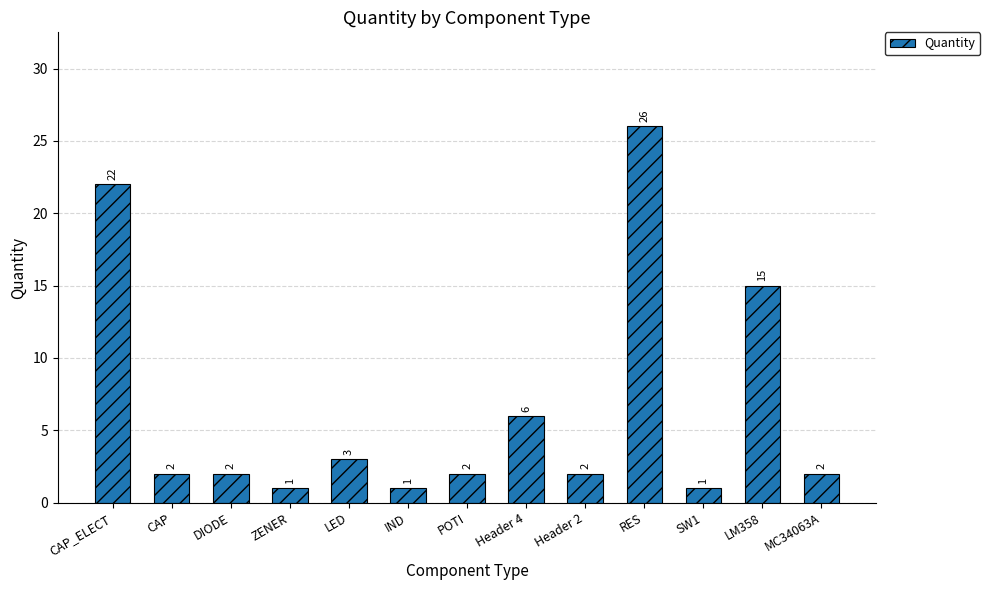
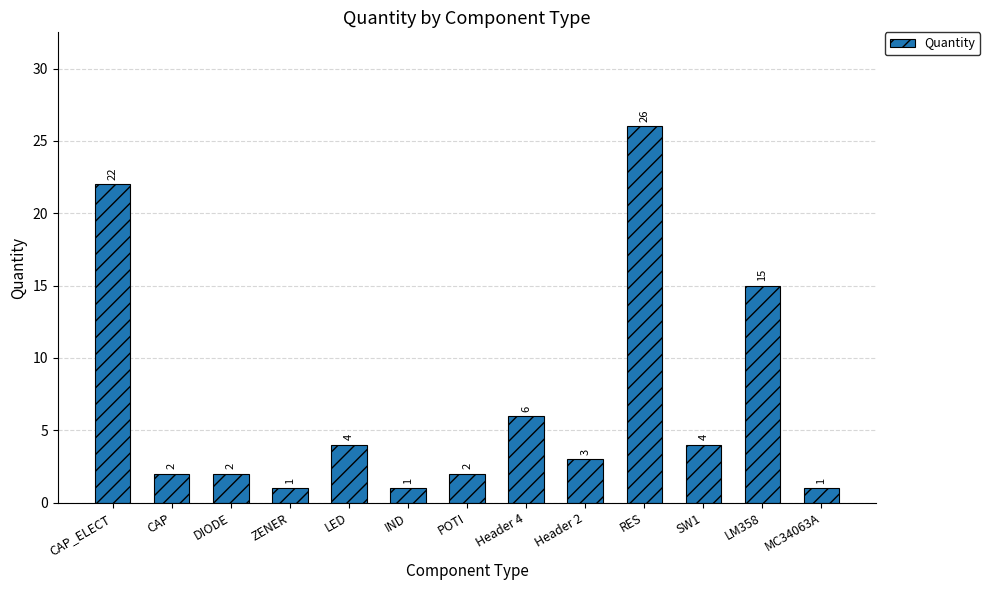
  {
    "CAP_ELECT": 22,
    "CAP": 2,
    "DIODE": 2,
    "ZENER": 1,
-   "LED": 3,
+   "LED": 4,
    "IND": 1,
    "POTI": 2,
    "Header 4": 6,
-   "Header 2": 2,
+   "Header 2": 3,
    "RES": 26,
-   "SW1": 1,
+   "SW1": 4,
    "LM358": 15,
-   "MC34063A": 2
+   "MC34063A": 1
  }
